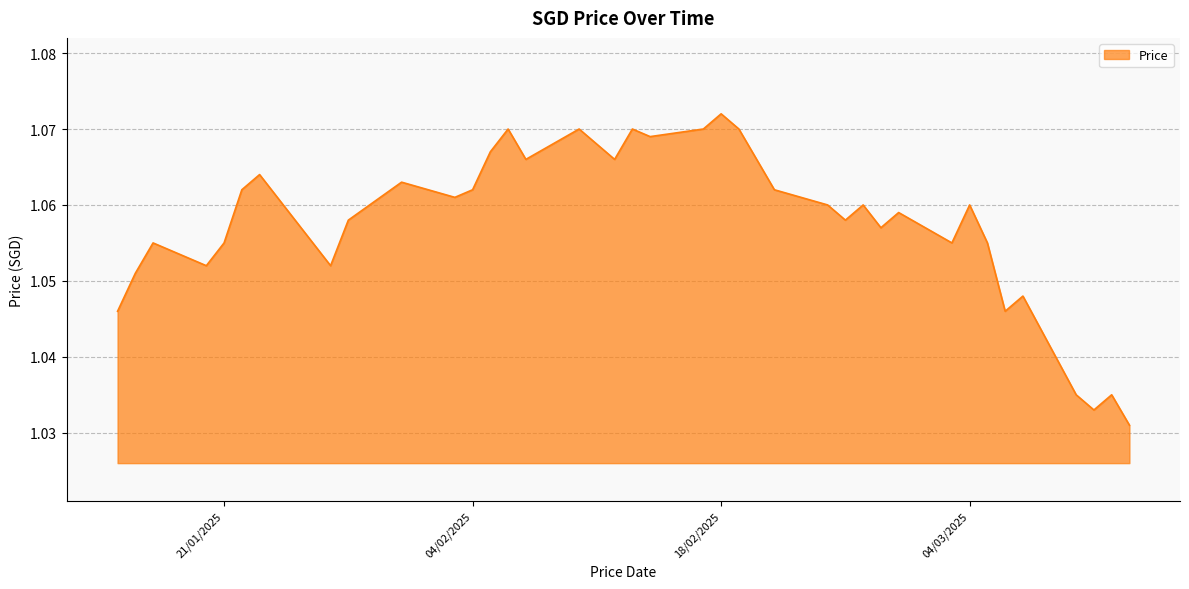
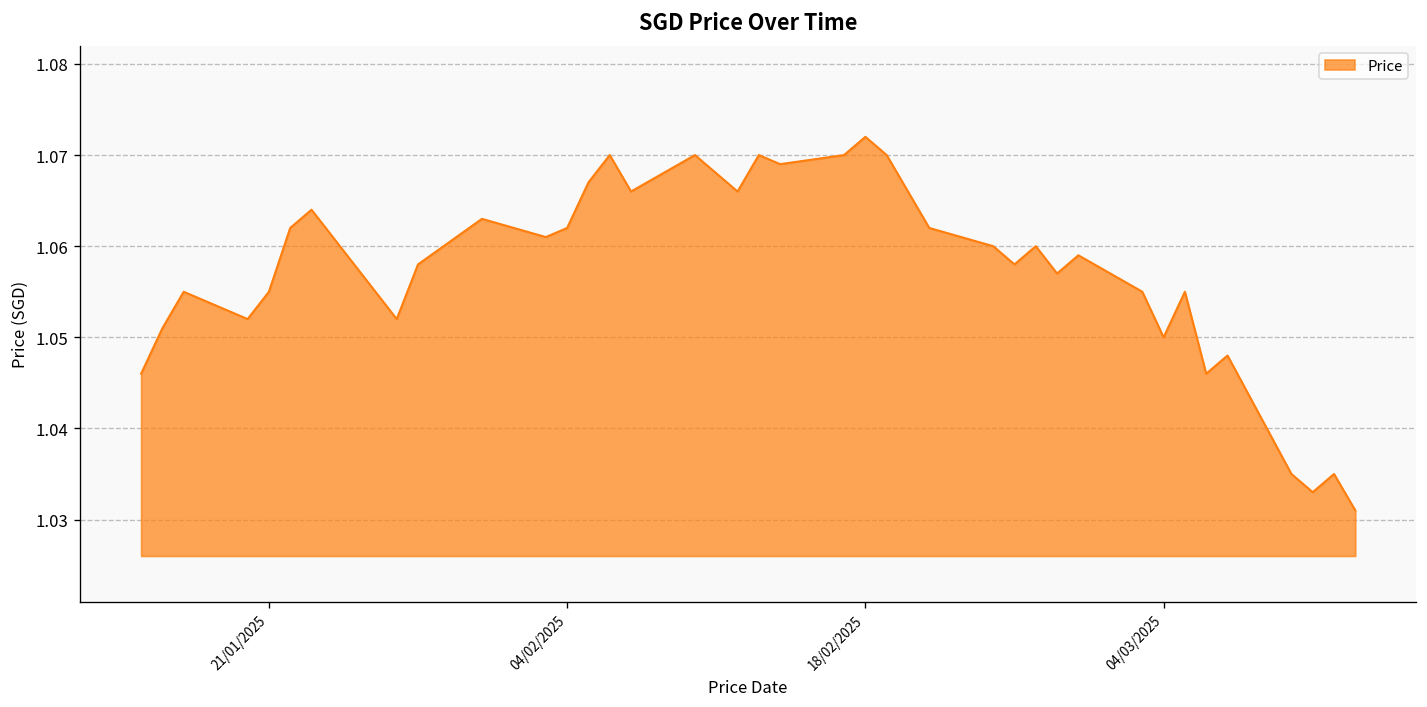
  {
    "21/01/2025": 1.055,
    "04/02/2025": 1.062,
    "18/02/2025": 1.072,
-   "04/03/2025": 1.06
+   "04/03/2025": 1.05
  }
